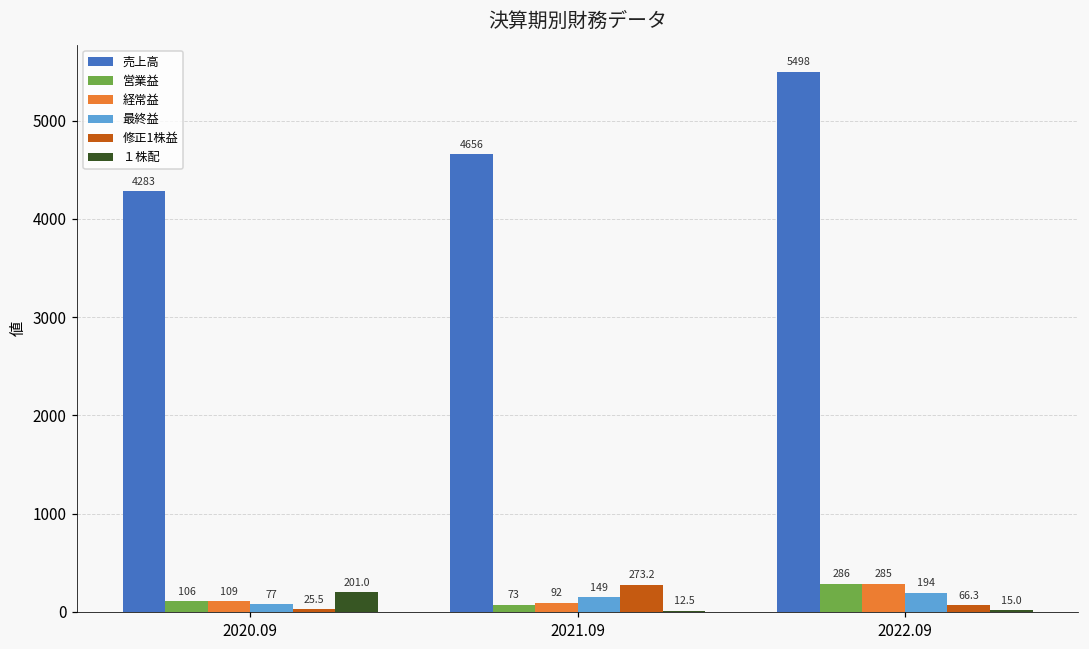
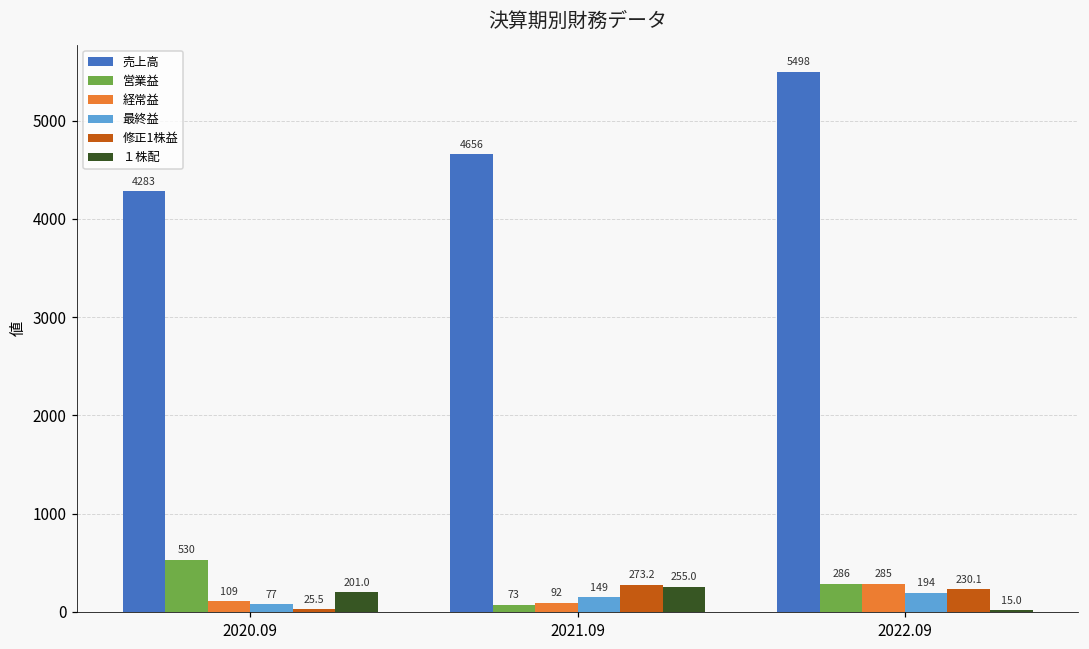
  {
    "営業益": {
-     "2020.09": 106,
+     "2020.09": 530,
      "2021.09": 73,
      "2022.09": 286
    },
    "経常益": {
      "2020.09": 109,
      "2021.09": 92,
      "2022.09": 285
    },
    "修正1株益": {
      "2020.09": 25.5,
      "2021.09": 273.2,
-     "2022.09": 66.3
+     "2022.09": 230.1
    },
    "１株配": {
      "2020.09": 201.0,
-     "2021.09": 12.5,
+     "2021.09": 255.0,
      "2022.09": 15.0
    }
  }
